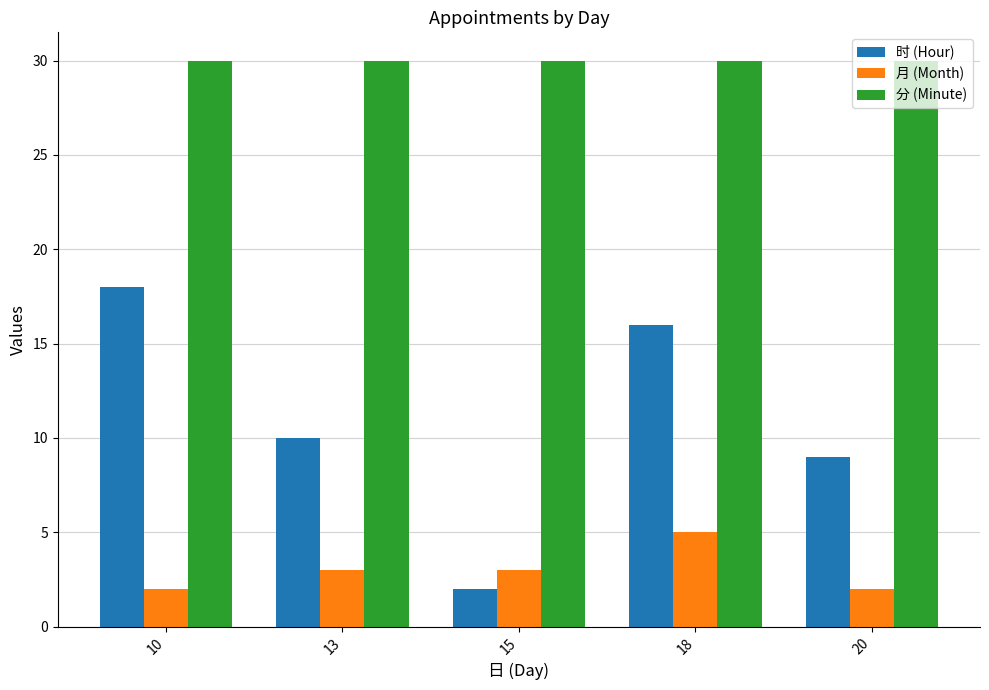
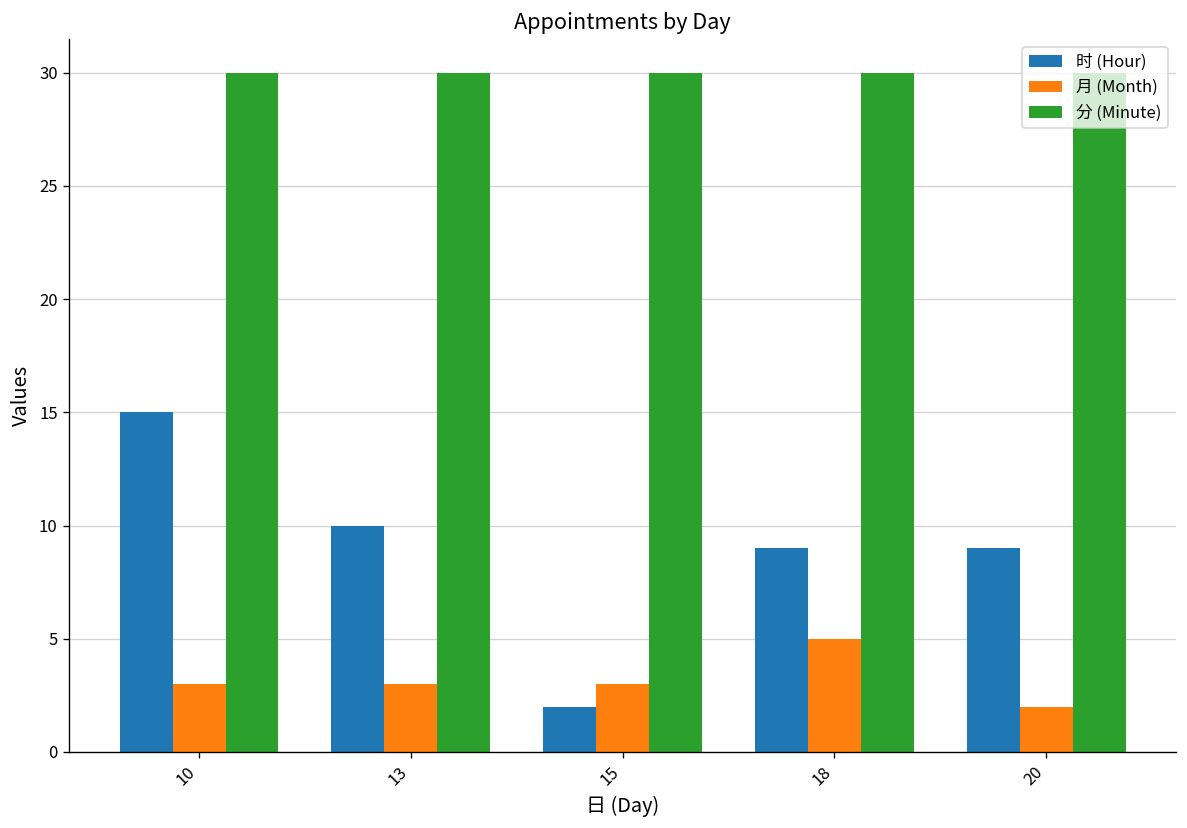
  {
    "时 (Hour)": {
-     "10": 18,
+     "10": 15,
      "13": 10,
      "15": 2,
-     "18": 16,
+     "18": 9,
      "20": 9
    },
    "月 (Month)": {
-     "10": 2,
+     "10": 3,
      "13": 3,
      "15": 3,
      "18": 5,
      "20": 2
    },
    "分 (Minute)": {
      "10": 30,
      "13": 30,
      "15": 30,
      "18": 30
    }
  }
